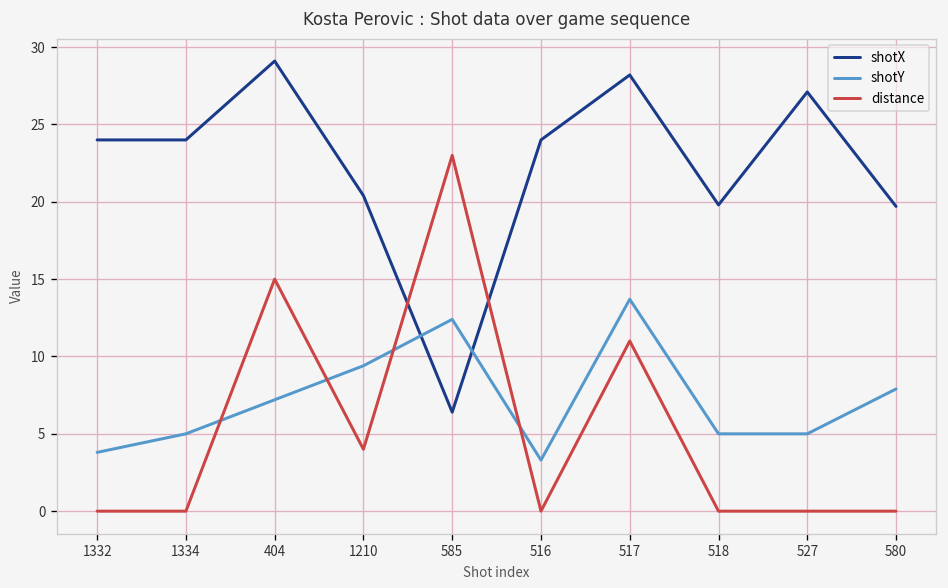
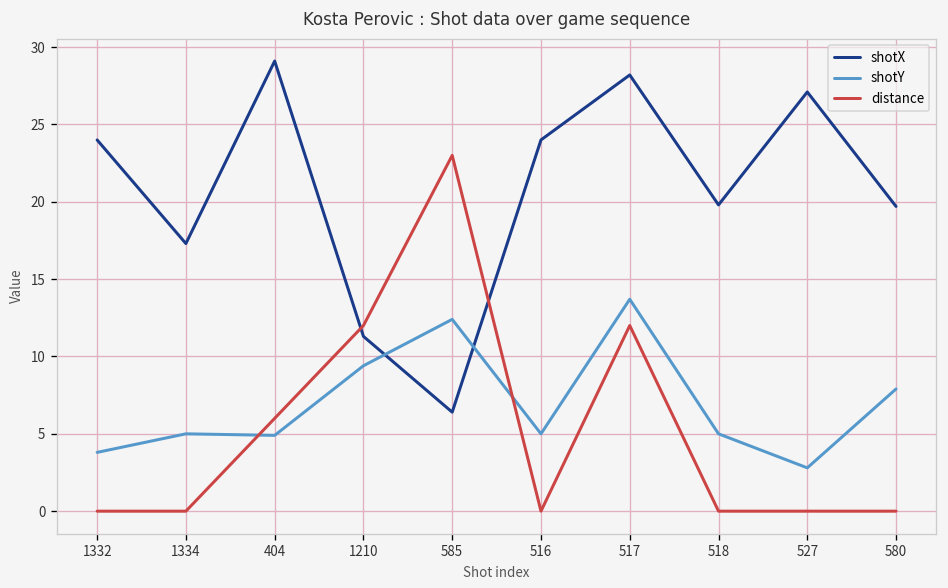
  {
    "shotX": {
      "1332": 24.0,
-     "1334": 24.0,
+     "1334": 17.3,
      "404": 29.1,
-     "1210": 20.4,
+     "1210": 11.3,
      "585": 6.4,
      "516": 24.0,
      "517": 28.2,
      "518": 19.8,
      "527": 27.1,
      "580": 19.7
    },
    "shotY": {
      "1332": 3.8,
      "1334": 5.0,
-     "404": 7.2,
+     "404": 4.9,
      "1210": 9.4,
      "585": 12.4,
-     "516": 3.3,
+     "516": 5.0,
      "517": 13.7,
      "518": 5.0,
-     "527": 5.0,
+     "527": 2.8,
      "580": 7.9
    },
    "distance": {
      "1332": 0,
      "1334": 0,
-     "404": 15,
-     "1210": 4,
+     "404": 6,
+     "1210": 12,
      "585": 23,
      "516": 0,
-     "517": 11,
+     "517": 12,
      "518": 0,
      "527": 0,
      "580": 0
    }
  }
